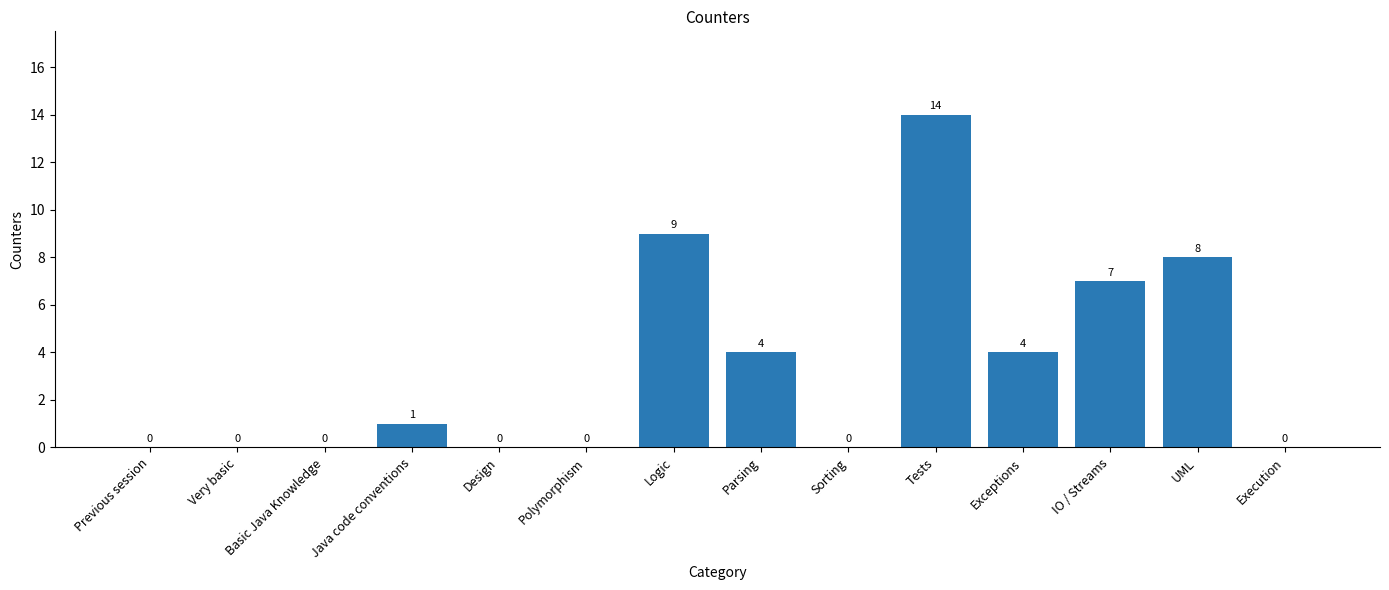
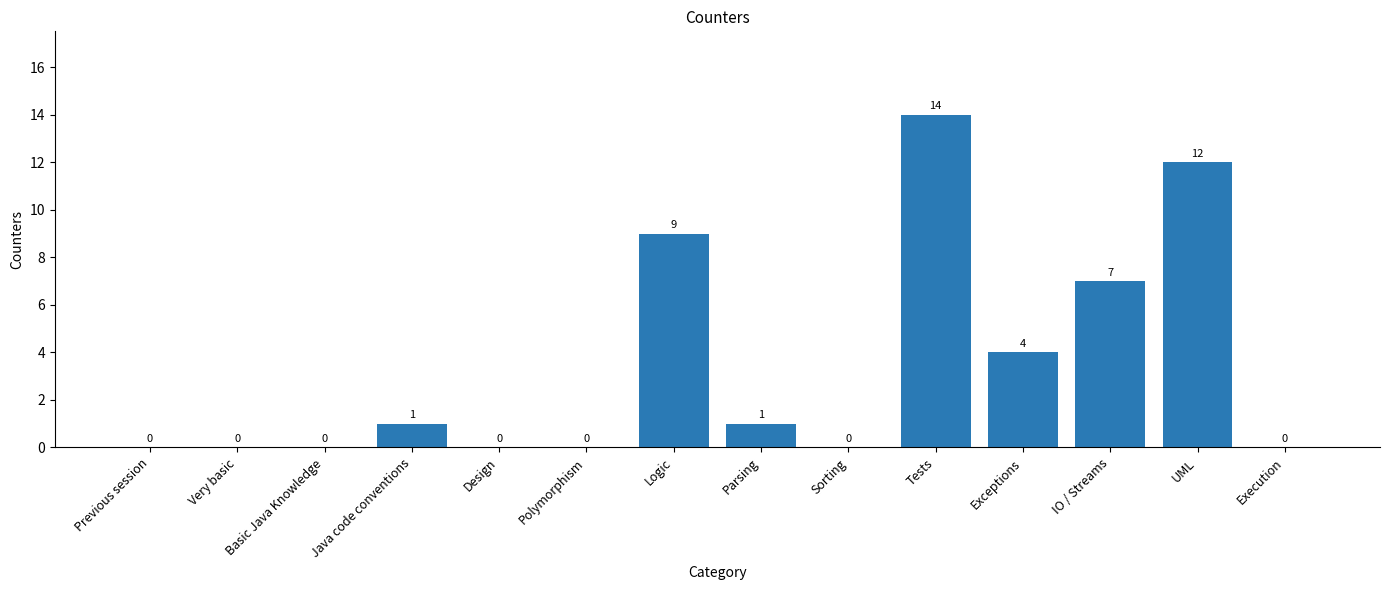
  {
    "Previous session": 0,
    "Very basic": 0,
    "Basic Java Knowledge": 0,
    "Java code conventions": 1,
    "Design": 0,
    "Polymorphism": 0,
    "Logic": 9,
-   "Parsing": 4,
+   "Parsing": 1,
    "Sorting": 0,
    "Tests": 14,
    "Exceptions": 4,
    "IO / Streams": 7,
-   "UML": 8,
+   "UML": 12,
    "Execution": 0
  }
